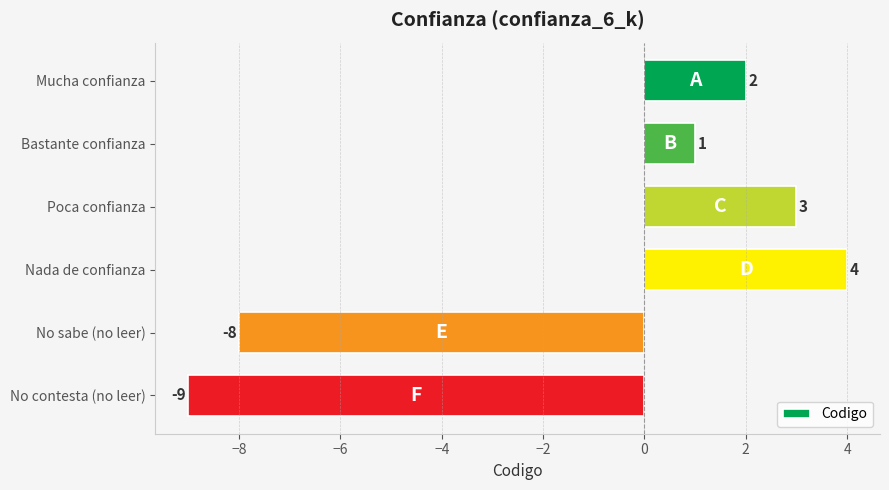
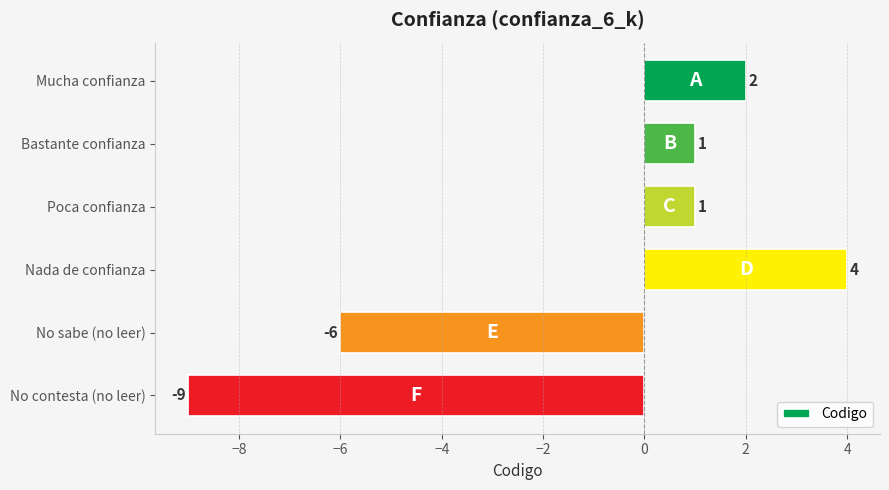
  {
    "Mucha confianza": 2,
    "Bastante confianza": 1,
-   "Poca confianza": 3,
+   "Poca confianza": 1,
    "Nada de confianza": 4,
-   "No sabe (no leer)": -8,
+   "No sabe (no leer)": -6,
    "No contesta (no leer)": -9
  }
